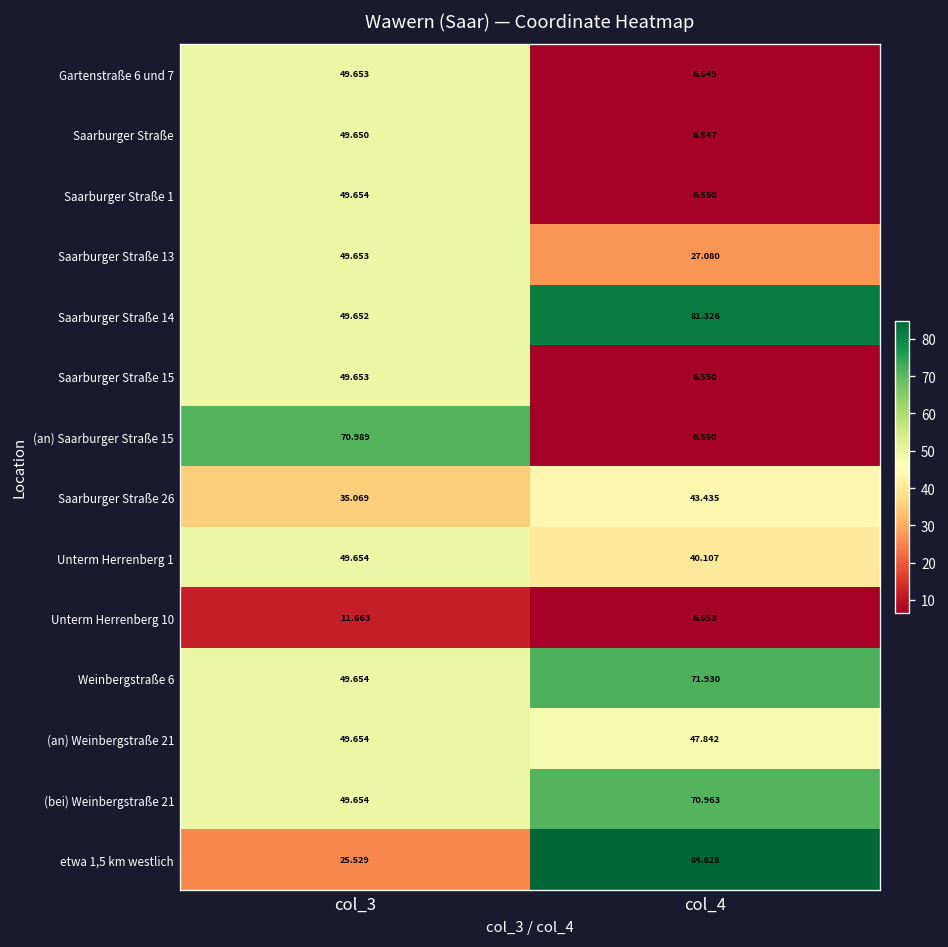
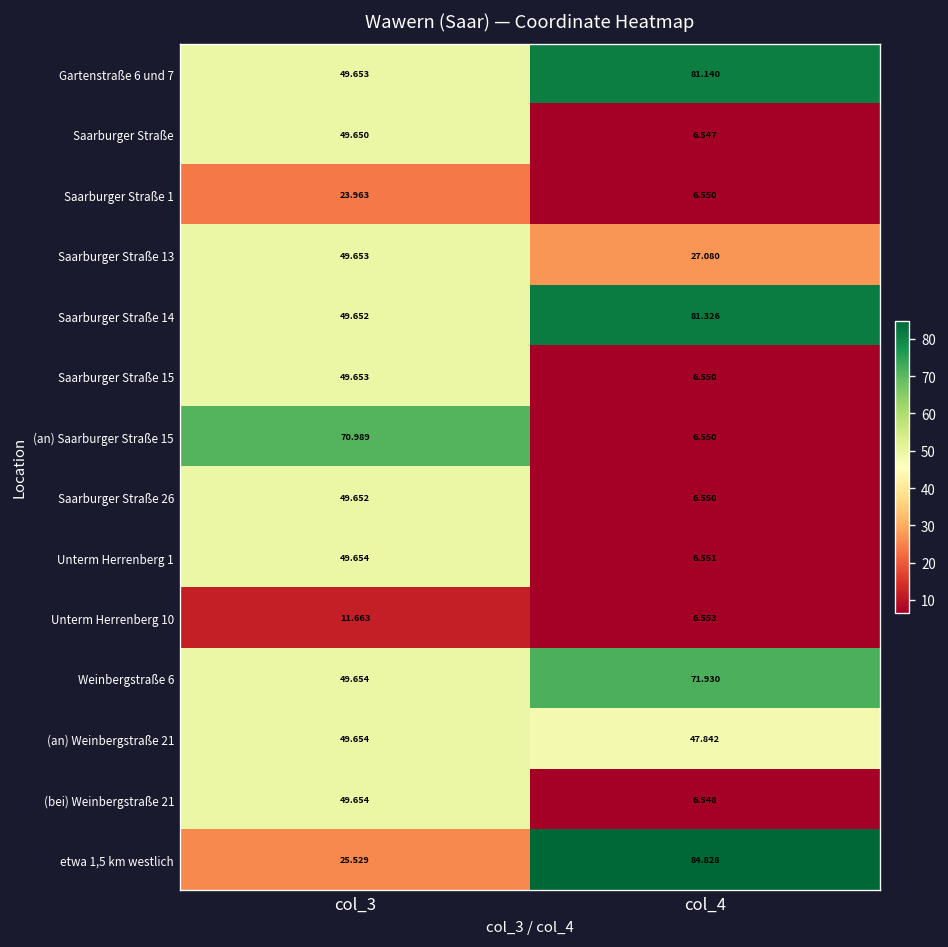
  {
    "Gartenstraße 6 und 7": {
      "col_3": 49.653,
-     "col_4": 6.549
+     "col_4": 81.140
    },
    "Saarburger Straße": {
      "col_3": 49.650,
      "col_4": 6.547
    },
    "Saarburger Straße 1": {
-     "col_3": 49.654,
+     "col_3": 23.963,
      "col_4": 6.550
    },
    "Saarburger Straße 13": {
      "col_3": 49.653,
      "col_4": 27.080
    },
    "Saarburger Straße 14": {
      "col_3": 49.652,
      "col_4": 81.326
    },
    "Saarburger Straße 15": {
      "col_3": 49.653,
      "col_4": 6.550
    },
    "(an) Saarburger Straße 15": {
      "col_3": 70.989,
      "col_4": 6.550
    },
    "Saarburger Straße 26": {
-     "col_3": 35.069,
-     "col_4": 43.435
+     "col_3": 49.652,
+     "col_4": 6.550
    },
    "Unterm Herrenberg 1": {
      "col_3": 49.654,
-     "col_4": 40.107
+     "col_4": 6.551
    },
    "Unterm Herrenberg 10": {
      "col_3": 11.663,
      "col_4": 6.553
    },
    "Weinbergstraße 6": {
      "col_3": 49.654,
      "col_4": 71.930
    },
    "(an) Weinbergstraße 21": {
      "col_3": 49.654,
      "col_4": 47.842
    },
    "(bei) Weinbergstraße 21": {
      "col_3": 49.654,
-     "col_4": 70.963
+     "col_4": 6.548
    },
    "etwa 1,5 km westlich": {
      "col_3": 25.529,
      "col_4": 84.828
    }
  }
